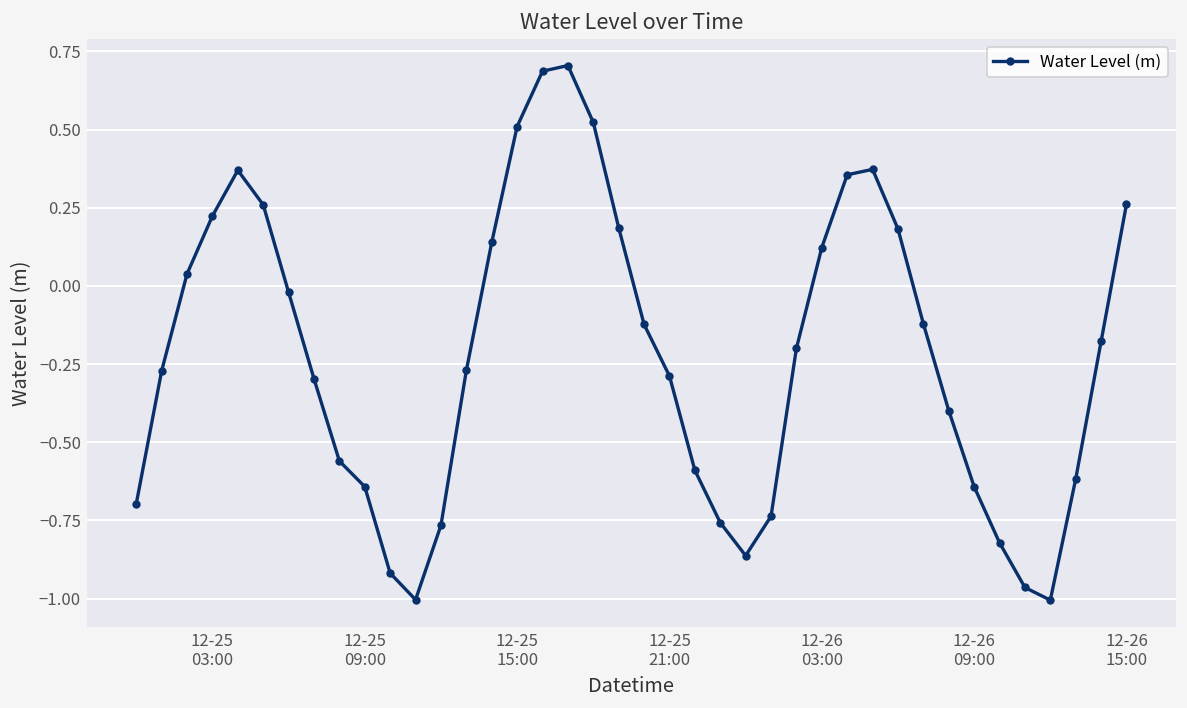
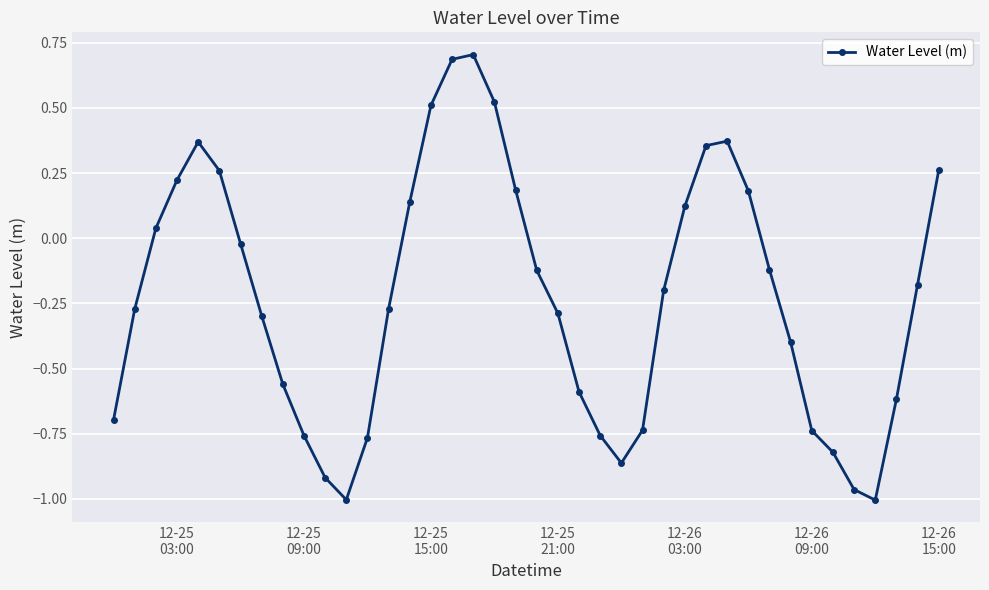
  {
    "12-25 03:00": 0.22,
-   "12-25 09:00": -0.64,
+   "12-25 09:00": -0.76,
    "12-25 15:00": 0.51,
    "12-25 21:00": -0.29,
    "12-26 03:00": 0.12,
-   "12-26 09:00": -0.64,
+   "12-26 09:00": -0.74,
    "12-26 15:00": 0.26
  }
